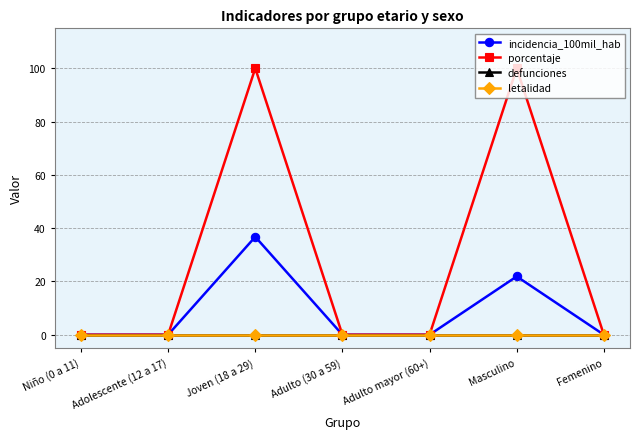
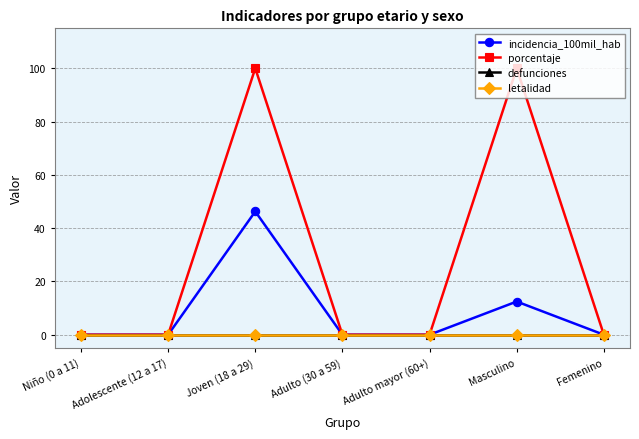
  {
    "incidencia_100mil_hab": {
-     "Joven (18 a 29)": 37,
-     "Masculino": 22
+     "Joven (18 a 29)": 46,
+     "Masculino": 12
    },
    "porcentaje": {
      "Joven (18 a 29)": 100
    },
    "letalidad": {
      "Joven (18 a 29)": 0,
      "Masculino": 0
    }
  }
